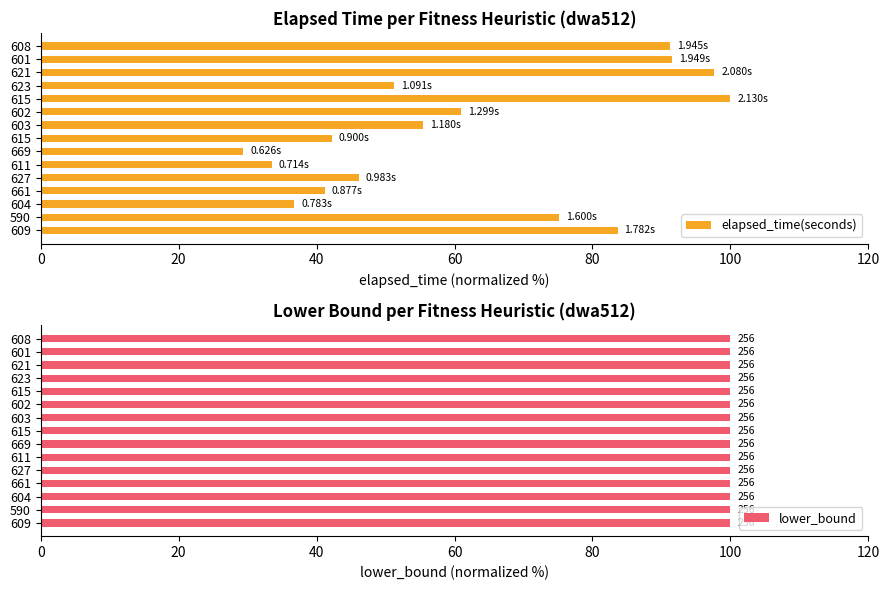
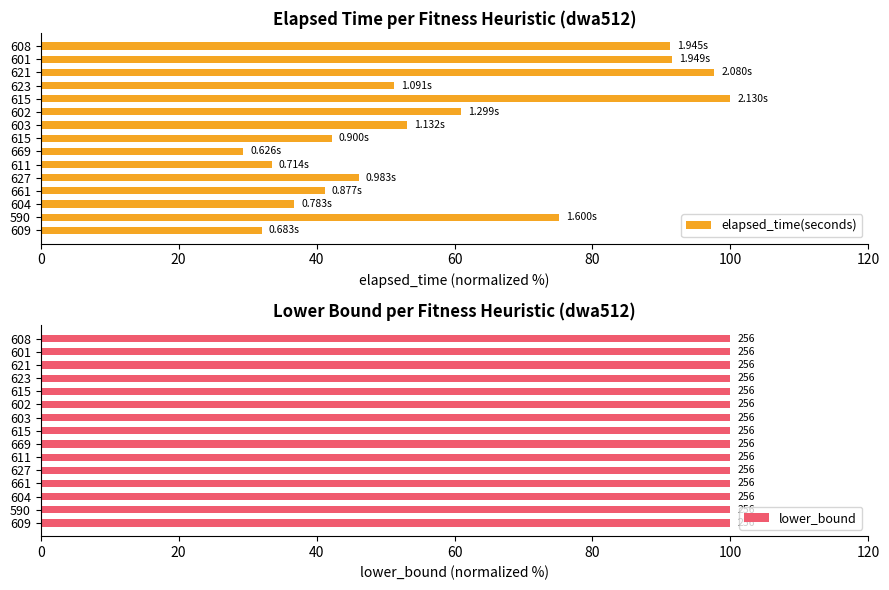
  {
    "Elapsed Time per Fitness Heuristic (dwa512)": {
-     "603": "1.180s",
-     "609": "1.782s"
+     "603": "1.132s",
+     "609": "0.683s"
    }
  }
